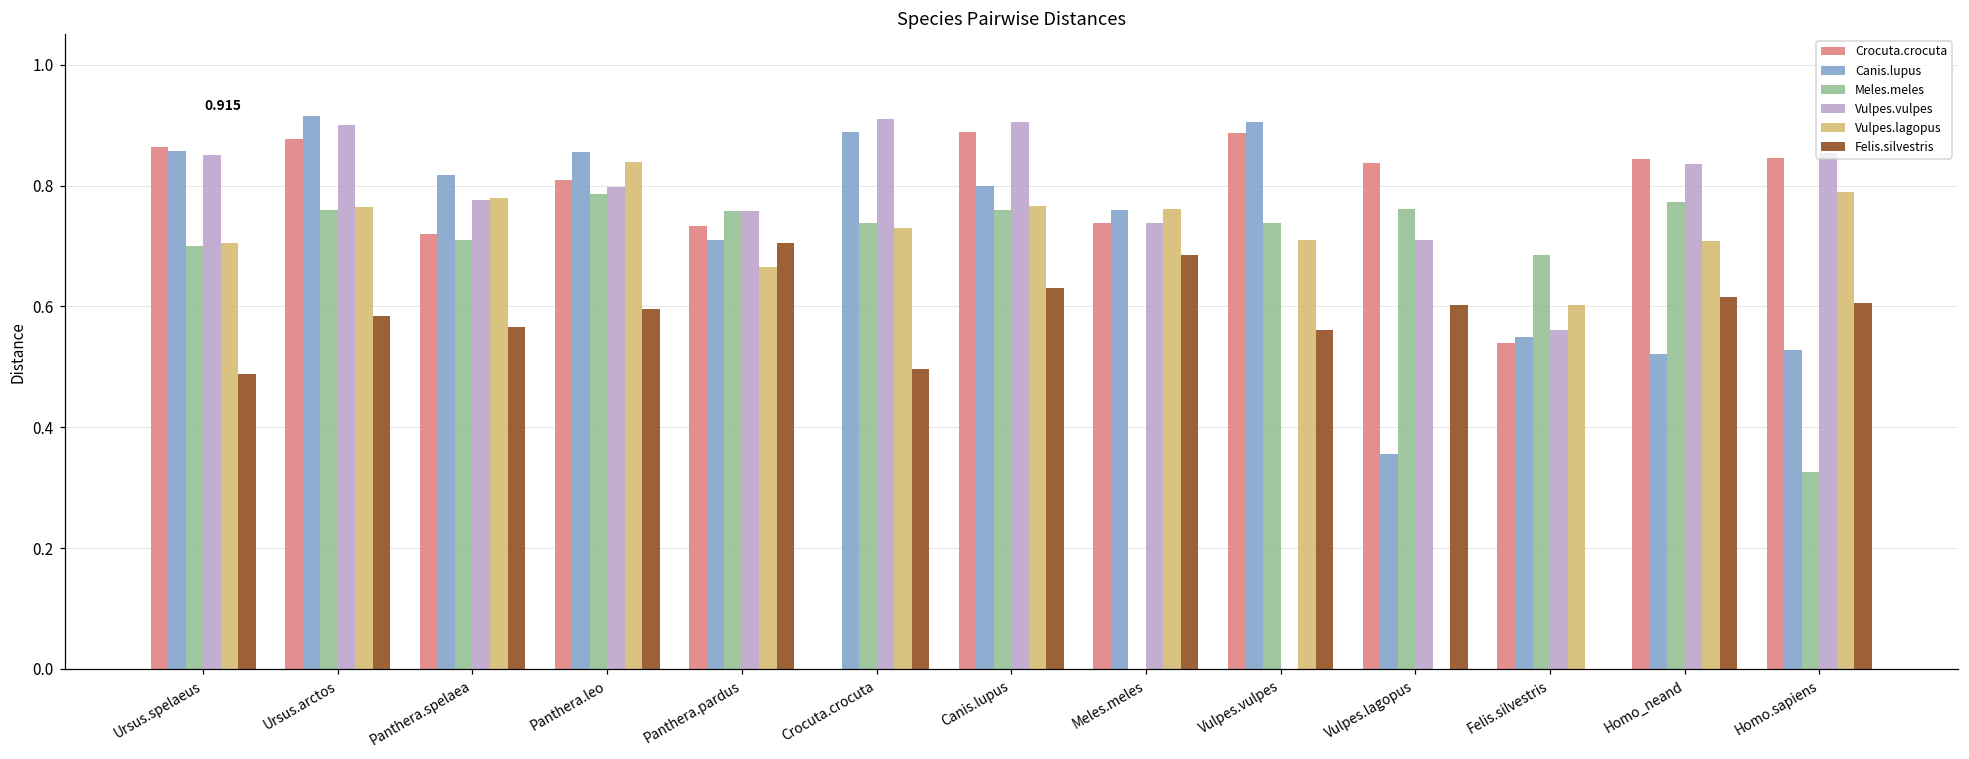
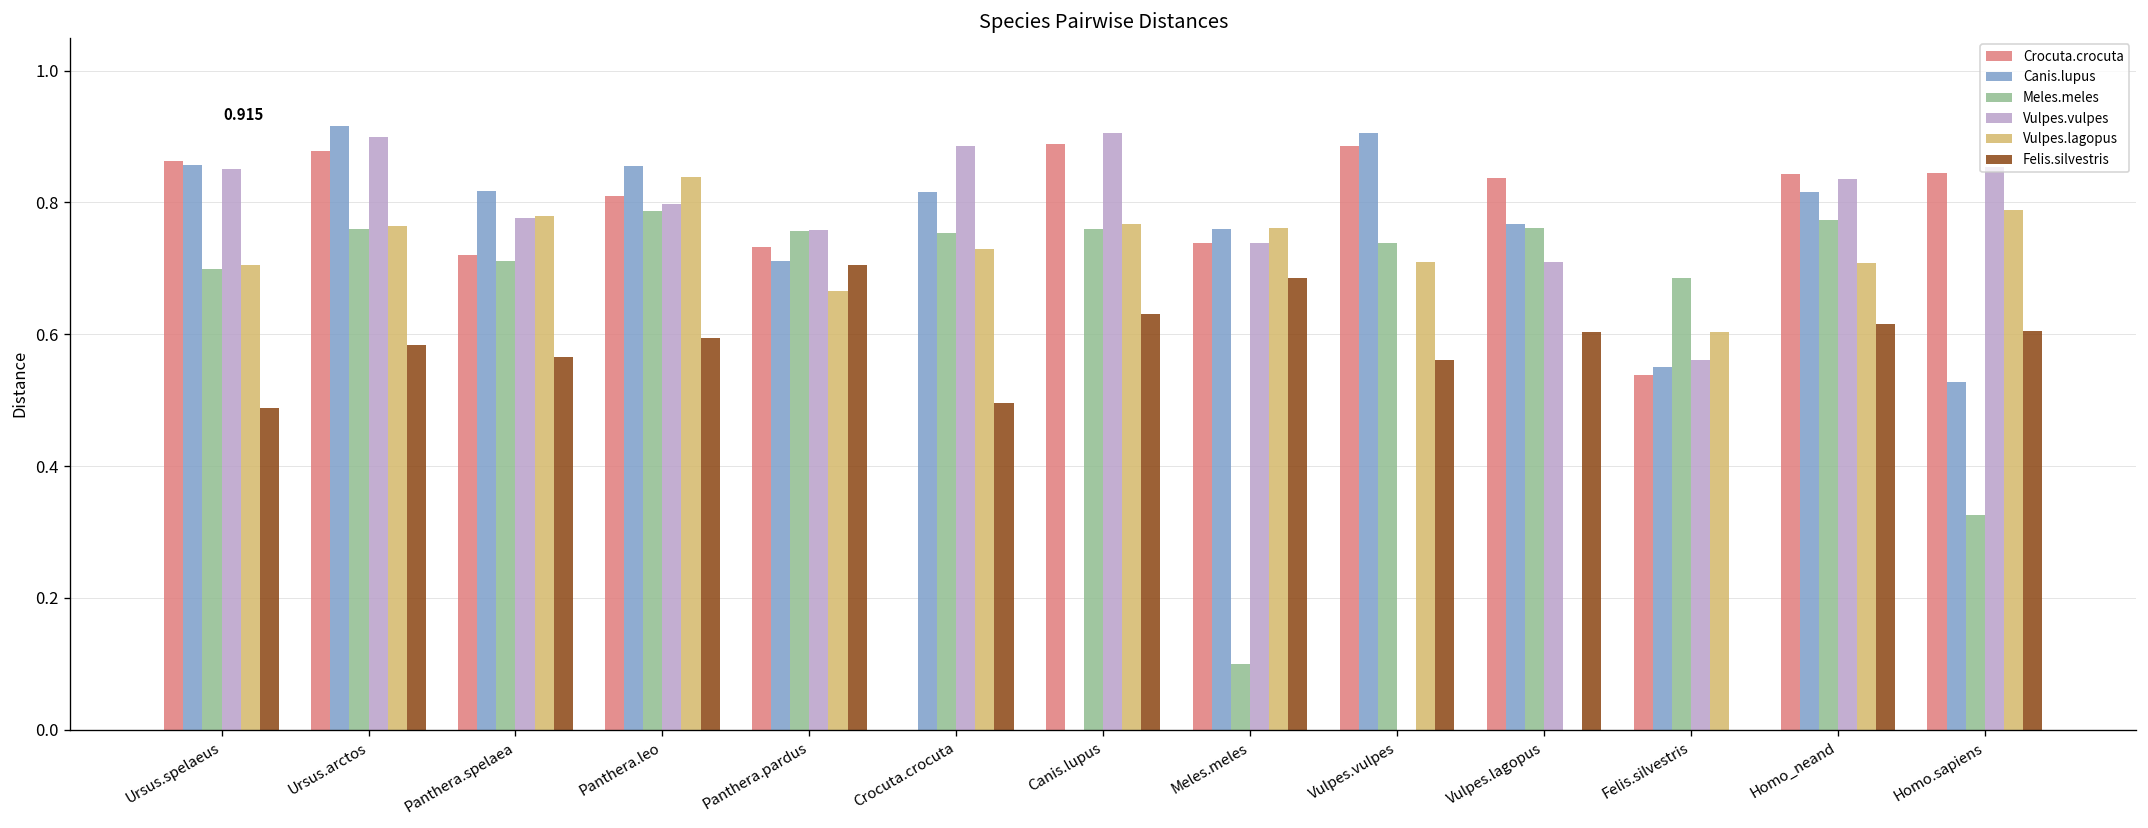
  {
    "Crocuta.crocuta": {
      "Ursus.spelaeus": 0.86,
      "Ursus.arctos": 0.88,
      "Panthera.spelaea": 0.72,
      "Panthera.leo": 0.81,
      "Panthera.pardus": 0.73,
      "Crocuta.crocuta": 0.00,
      "Canis.lupus": 0.89,
      "Meles.meles": 0.74,
      "Vulpes.vulpes": 0.89,
      "Vulpes.lagopus": 0.84,
      "Felis.silvestris": 0.54,
      "Homo_neand": 0.84,
      "Homo.sapiens": 0.85
    },
    "Canis.lupus": {
      "Ursus.spelaeus": 0.86,
      "Ursus.arctos": 0.92,
      "Panthera.spelaea": 0.82,
      "Panthera.leo": 0.86,
      "Panthera.pardus": 0.71,
-     "Crocuta.crocuta": 0.89,
-     "Canis.lupus": 0.8,
+     "Crocuta.crocuta": 0.82,
+     "Canis.lupus": 0.0,
      "Meles.meles": 0.76,
      "Vulpes.vulpes": 0.91,
-     "Vulpes.lagopus": 0.36,
+     "Vulpes.lagopus": 0.77,
      "Felis.silvestris": 0.55,
-     "Homo_neand": 0.52,
+     "Homo_neand": 0.82,
      "Homo.sapiens": 0.53
    },
    "Meles.meles": {
      "Ursus.spelaeus": 0.70,
      "Ursus.arctos": 0.76,
      "Panthera.spelaea": 0.71,
      "Panthera.leo": 0.79,
      "Panthera.pardus": 0.76,
-     "Crocuta.crocuta": 0.74,
+     "Crocuta.crocuta": 0.75,
      "Canis.lupus": 0.76,
-     "Meles.meles": 0.0,
+     "Meles.meles": 0.1,
      "Vulpes.vulpes": 0.74,
      "Vulpes.lagopus": 0.76,
      "Felis.silvestris": 0.69,
      "Homo_neand": 0.77,
      "Homo.sapiens": 0.33
    },
    "Vulpes.vulpes": {
      "Ursus.spelaeus": 0.85,
      "Ursus.arctos": 0.90,
      "Panthera.spelaea": 0.78,
      "Panthera.leo": 0.80,
      "Panthera.pardus": 0.76,
-     "Crocuta.crocuta": 0.91,
+     "Crocuta.crocuta": 0.89,
      "Canis.lupus": 0.91,
      "Meles.meles": 0.74,
      "Vulpes.vulpes": 0.00,
      "Vulpes.lagopus": 0.71,
      "Felis.silvestris": 0.56,
      "Homo_neand": 0.83,
      "Homo.sapiens": 0.85
    },
    "Vulpes.lagopus": {
      "Ursus.spelaeus": 0.70,
      "Ursus.arctos": 0.76,
      "Panthera.spelaea": 0.78,
      "Panthera.leo": 0.84,
      "Panthera.pardus": 0.67,
      "Crocuta.crocuta": 0.73,
      "Canis.lupus": 0.77,
      "Meles.meles": 0.76,
      "Vulpes.vulpes": 0.71,
      "Vulpes.lagopus": 0.00,
      "Felis.silvestris": 0.60,
      "Homo_neand": 0.71,
      "Homo.sapiens": 0.79
    },
    "Felis.silvestris": {
      "Ursus.spelaeus": 0.49,
      "Ursus.arctos": 0.58,
      "Panthera.spelaea": 0.57,
      "Panthera.leo": 0.59,
      "Panthera.pardus": 0.71,
      "Crocuta.crocuta": 0.50,
      "Canis.lupus": 0.63,
      "Meles.meles": 0.69,
      "Vulpes.vulpes": 0.56,
      "Vulpes.lagopus": 0.60,
      "Felis.silvestris": 0.00,
      "Homo_neand": 0.61,
      "Homo.sapiens": 0.61
    }
  }
